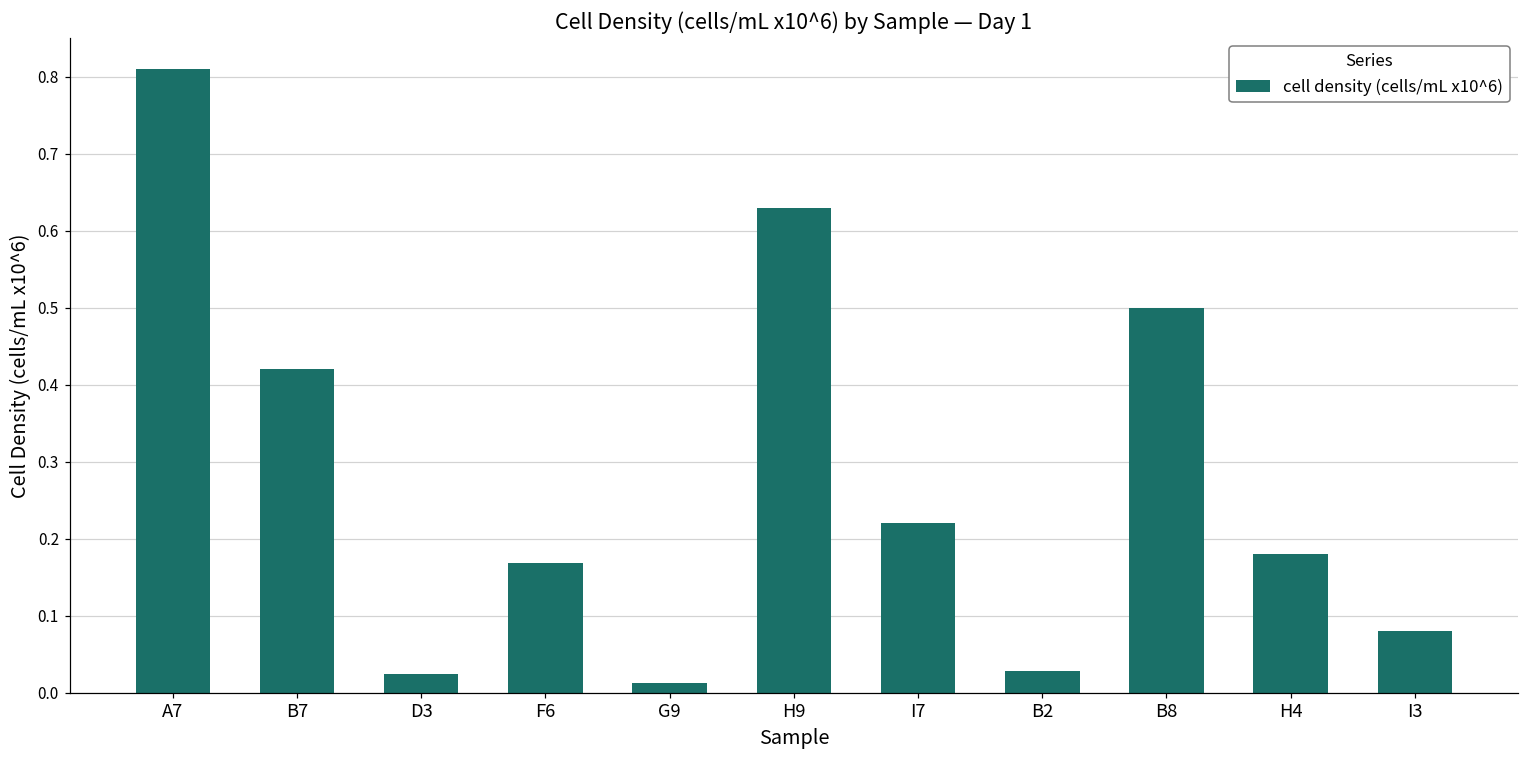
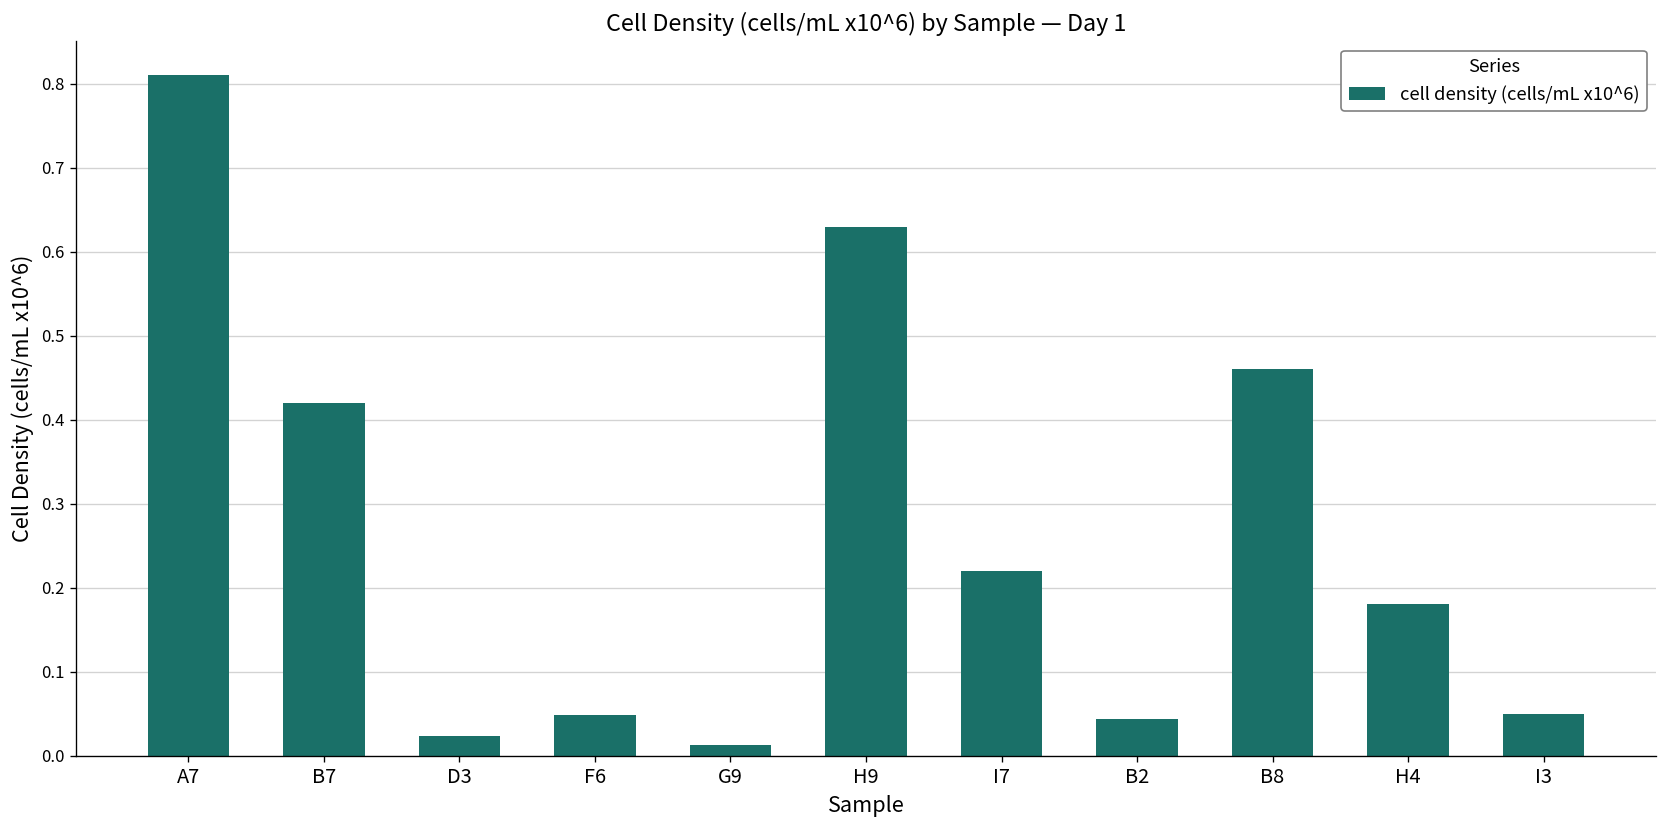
  {
    "A7": 0.81,
    "B7": 0.42,
    "D3": 0.02,
-   "F6": 0.17,
+   "F6": 0.05,
    "G9": 0.01,
    "H9": 0.63,
    "I7": 0.22,
-   "B2": 0.03,
-   "B8": 0.50,
+   "B2": 0.04,
+   "B8": 0.46,
    "H4": 0.18,
-   "I3": 0.08
+   "I3": 0.05
  }
